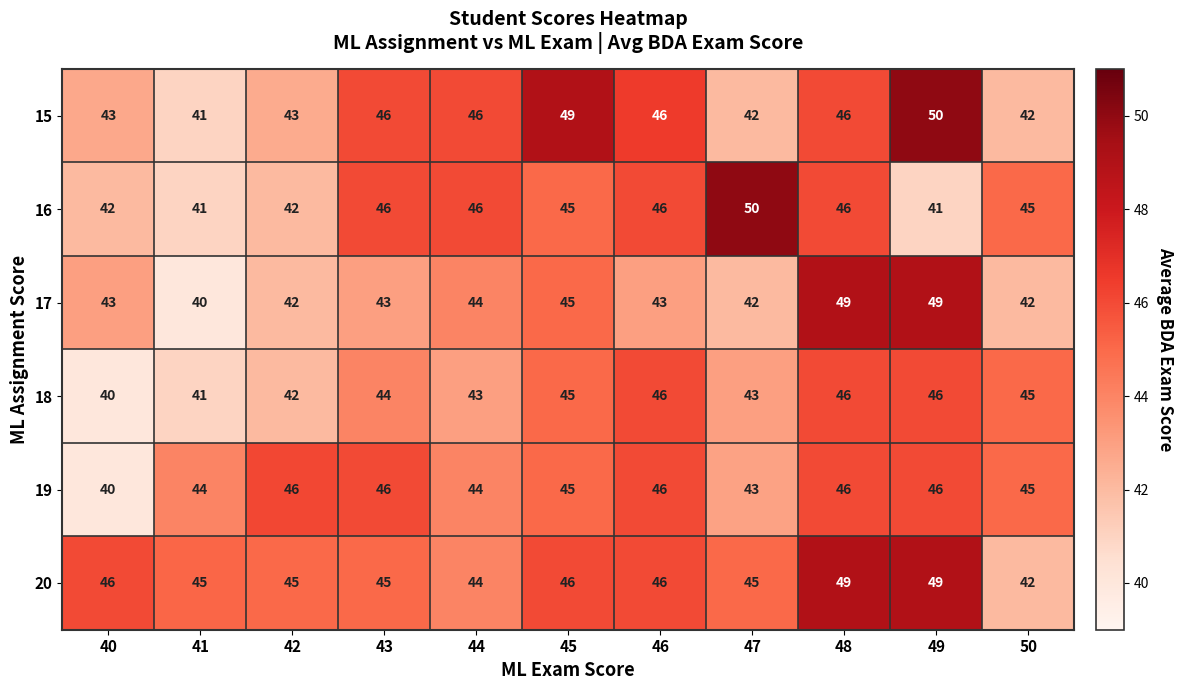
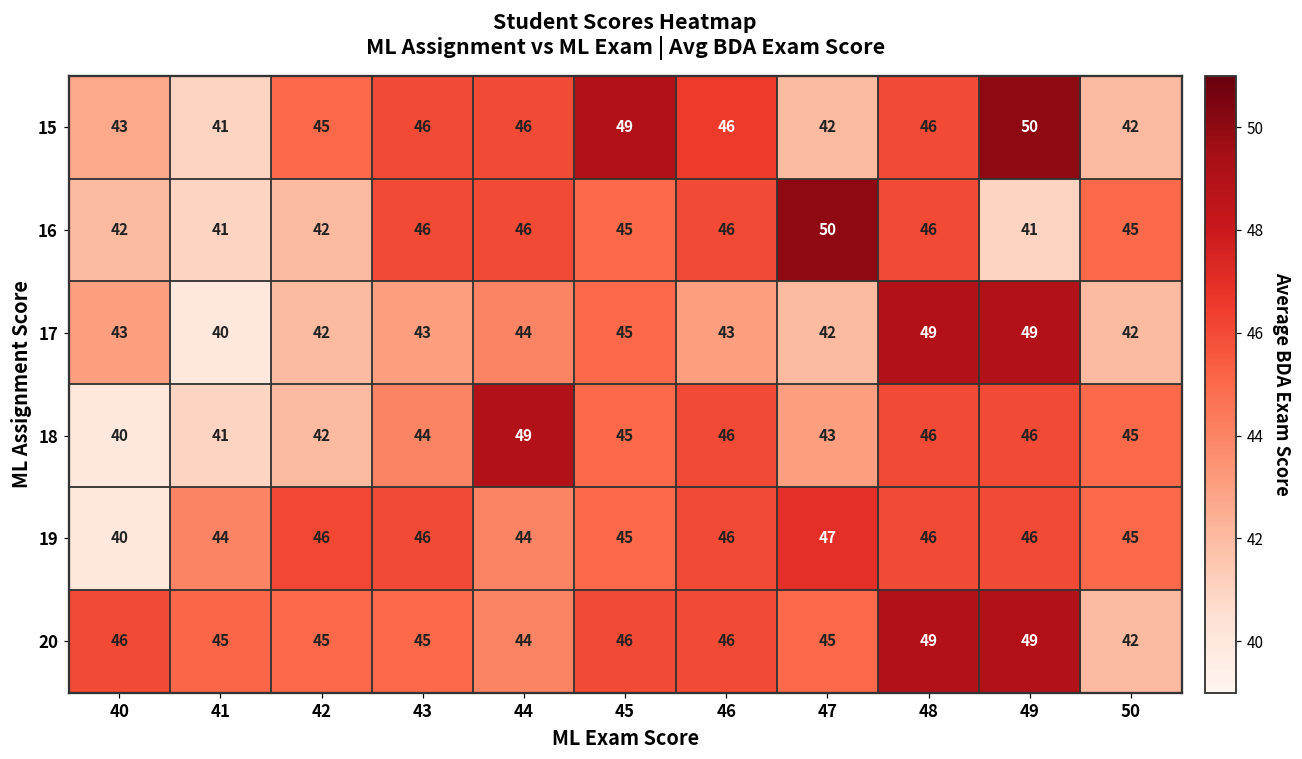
  {
    "15": {
-     "42": 43
+     "42": 45
    },
    "18": {
-     "44": 43
+     "44": 49
    },
    "19": {
-     "47": 43
+     "47": 47
    }
  }
